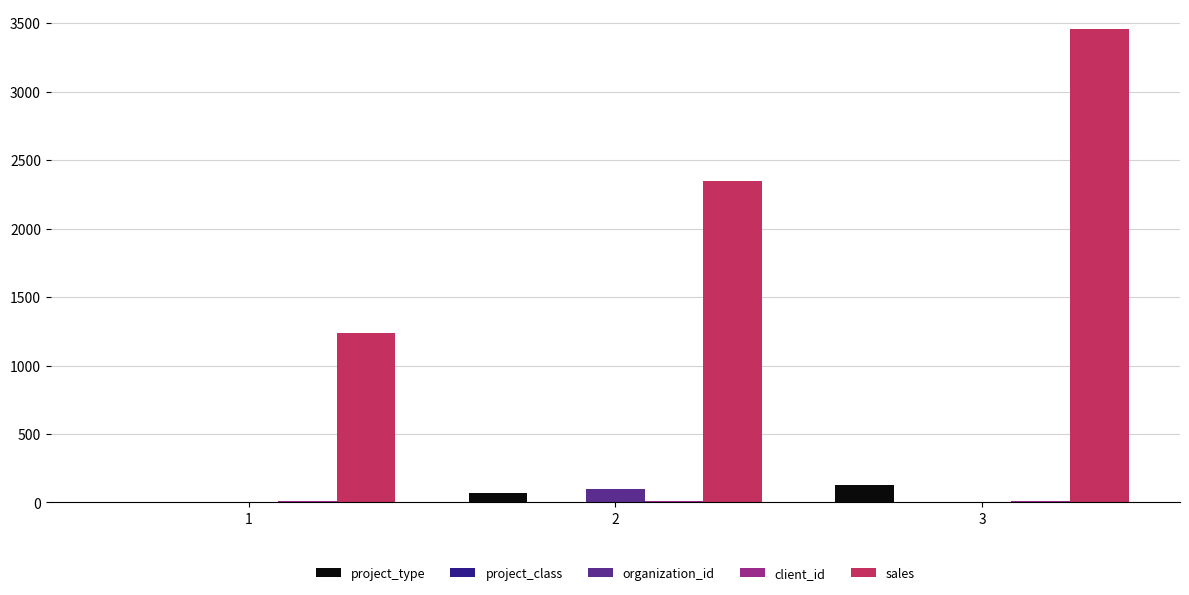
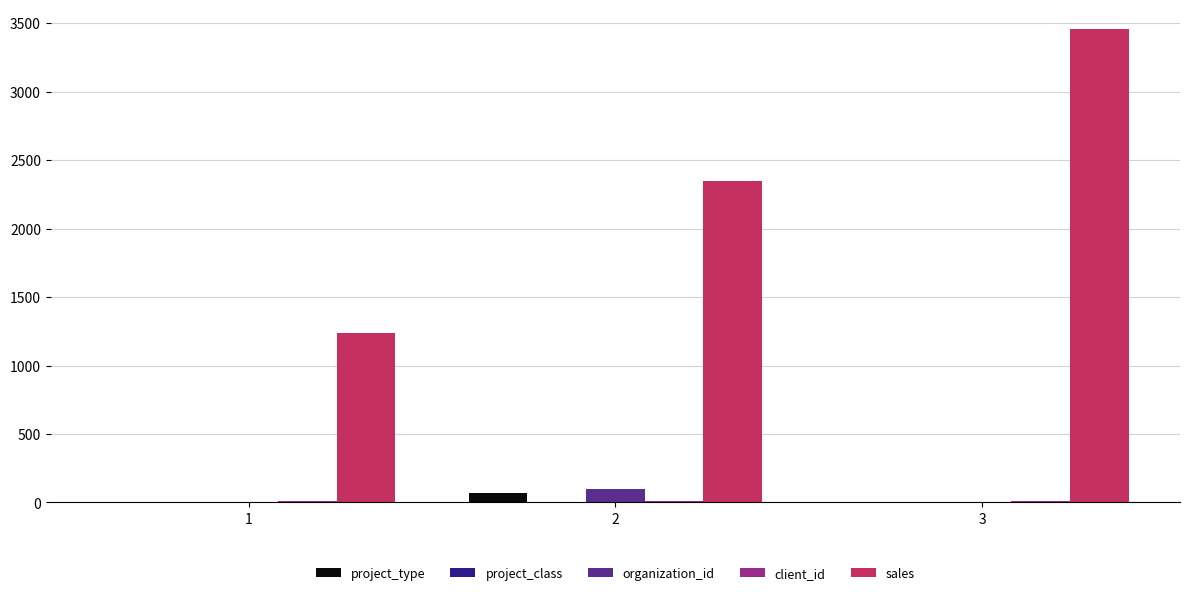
  {
    "project_type": {
      "2": 70,
-     "3": 130
+     "3": 0
    }
  }
